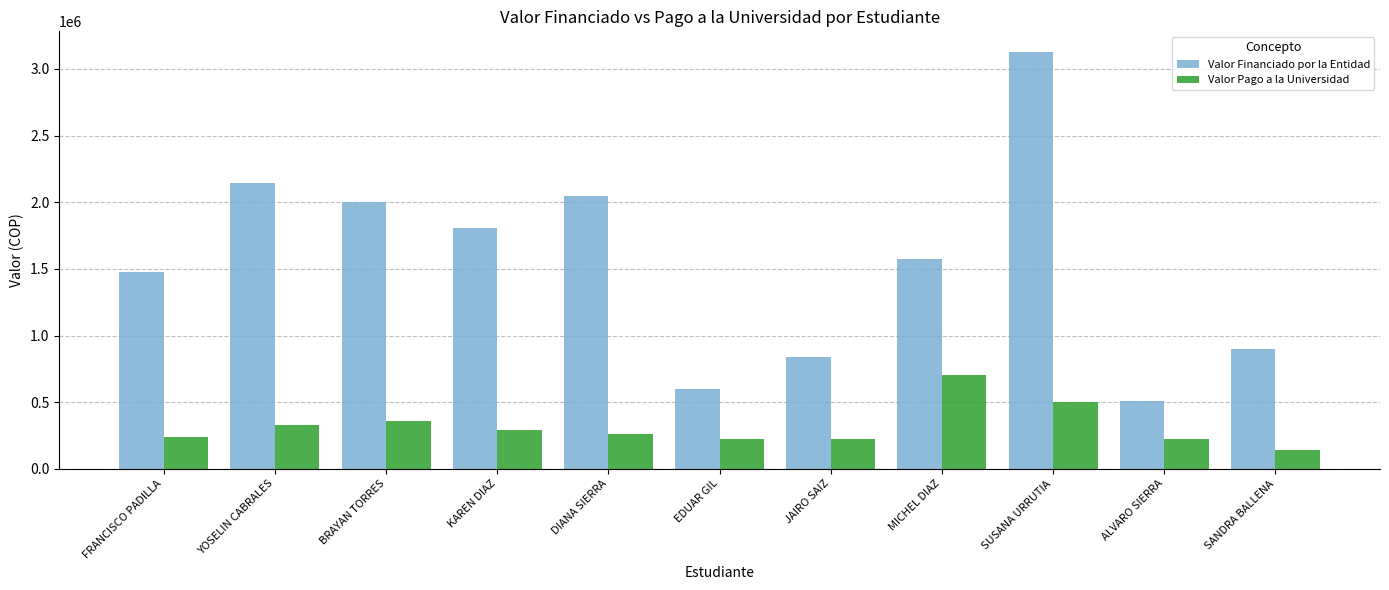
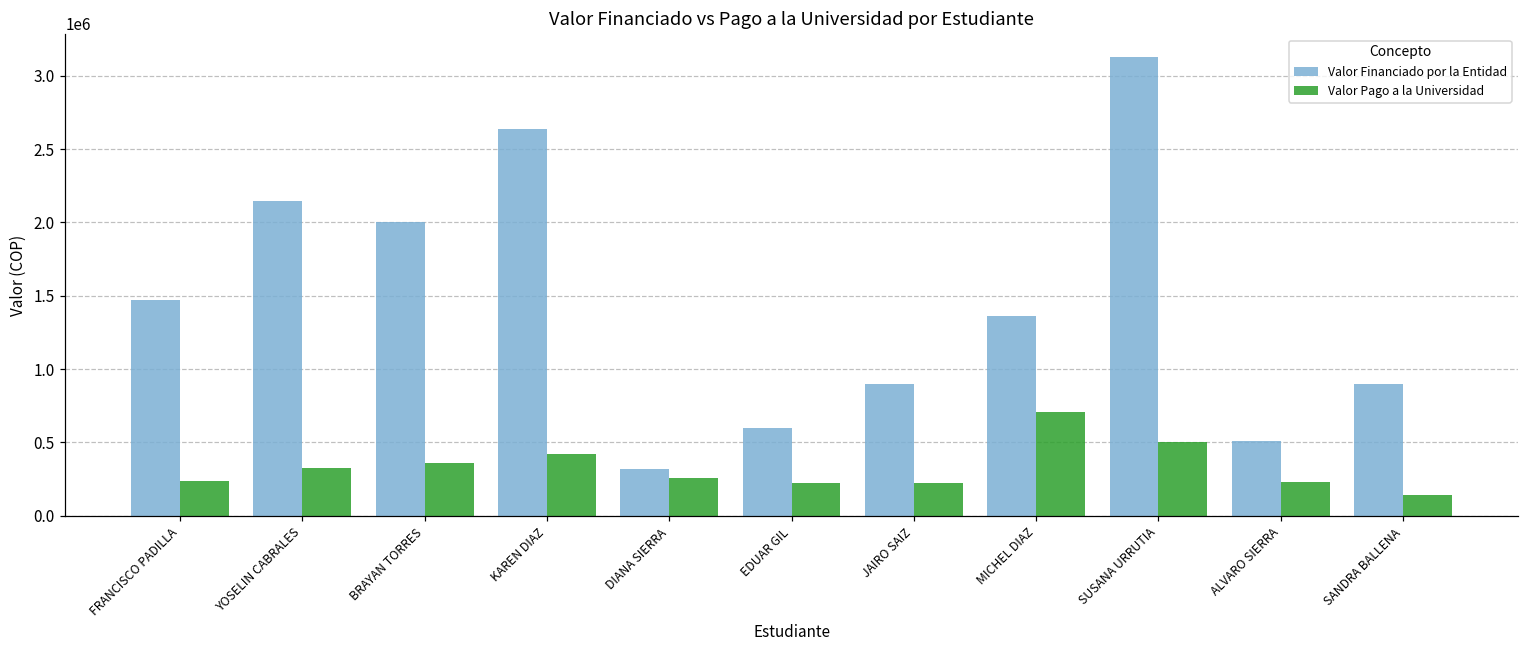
  {
    "Valor Financiado por la Entidad": {
      "FRANCISCO PADILLA": 1470000,
      "YOSELIN CABRALES": 2150000,
      "BRAYAN TORRES": 2000000,
-     "KAREN DIAZ": 1810000,
-     "DIANA SIERRA": 2050000,
+     "KAREN DIAZ": 2640000,
+     "DIANA SIERRA": 320000,
      "EDUAR GIL": 600000,
-     "JAIRO SAIZ": 840000,
-     "MICHEL DIAZ": 1570000,
+     "JAIRO SAIZ": 900000,
+     "MICHEL DIAZ": 1360000,
      "SUSANA URRUTIA": 3130000,
      "ALVARO SIERRA": 510000,
      "SANDRA BALLENA": 900000
    },
    "Valor Pago a la Universidad": {
      "FRANCISCO PADILLA": 240000,
      "YOSELIN CABRALES": 330000,
      "BRAYAN TORRES": 360000,
-     "KAREN DIAZ": 290000,
+     "KAREN DIAZ": 420000,
      "DIANA SIERRA": 260000,
      "EDUAR GIL": 220000,
      "JAIRO SAIZ": 230000,
      "MICHEL DIAZ": 710000,
      "SUSANA URRUTIA": 500000,
      "ALVARO SIERRA": 230000,
      "SANDRA BALLENA": 140000
    }
  }
